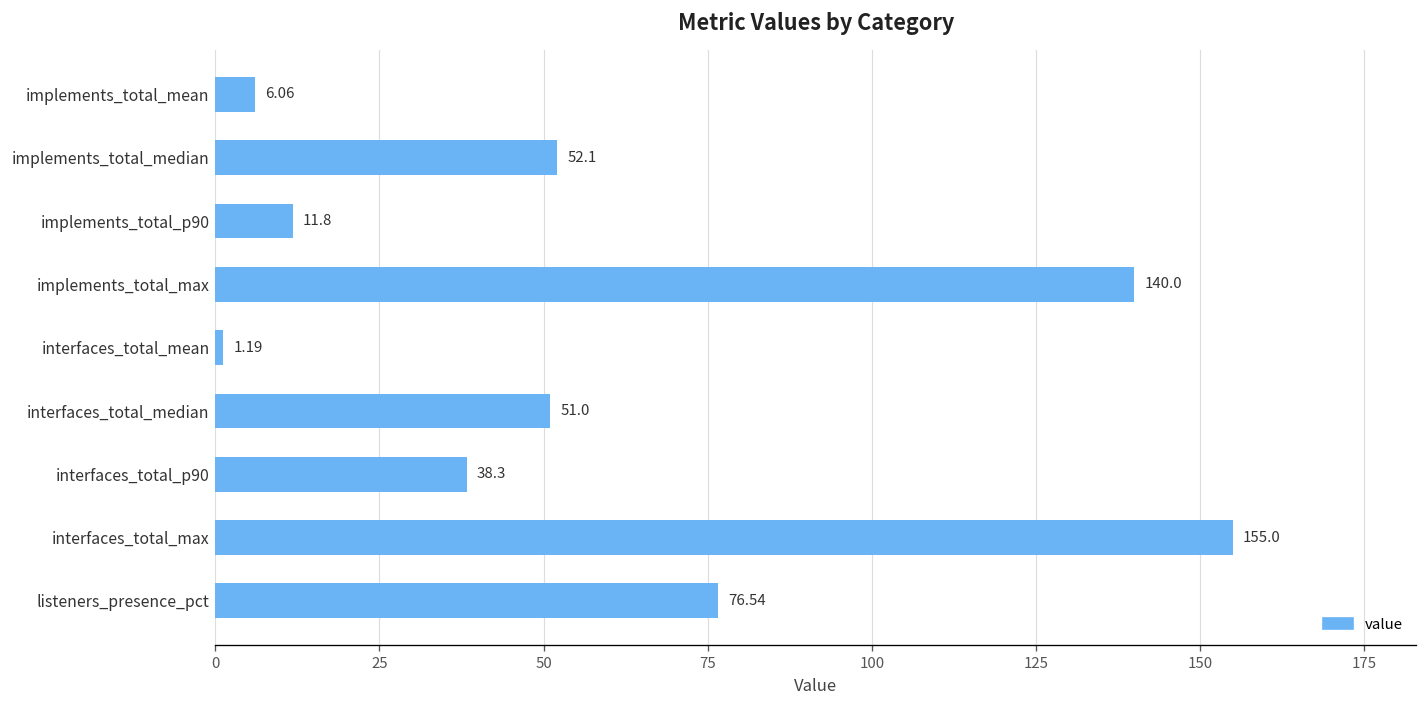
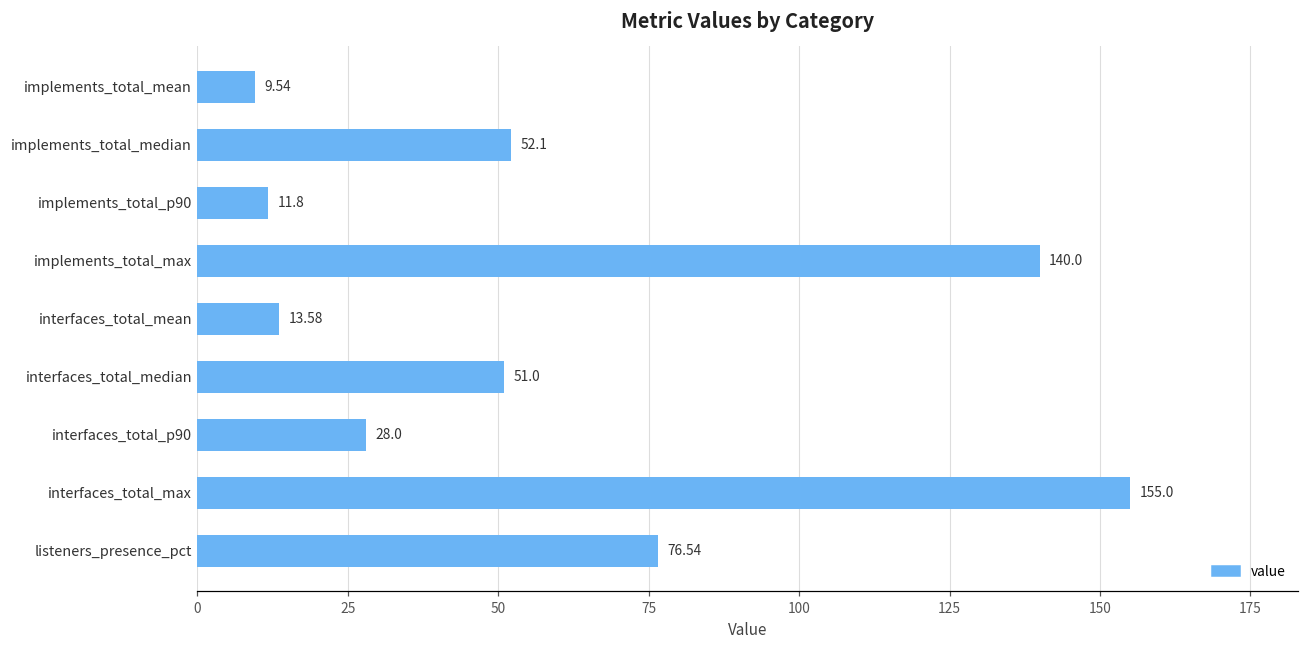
  {
-   "implements_total_mean": 6.06,
+   "implements_total_mean": 9.54,
    "implements_total_median": 52.1,
    "implements_total_p90": 11.8,
    "implements_total_max": 140.0,
-   "interfaces_total_mean": 1.19,
+   "interfaces_total_mean": 13.58,
    "interfaces_total_median": 51.0,
-   "interfaces_total_p90": 38.3,
+   "interfaces_total_p90": 28.0,
    "interfaces_total_max": 155.0,
    "listeners_presence_pct": 76.54
  }
